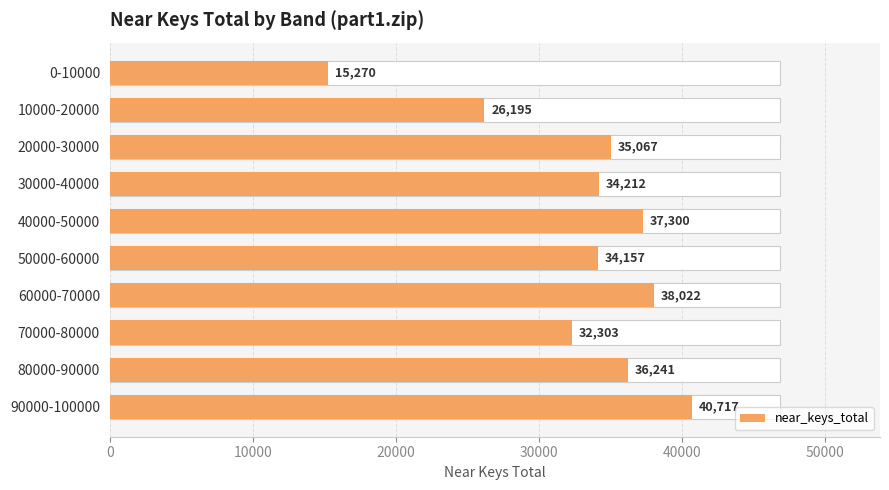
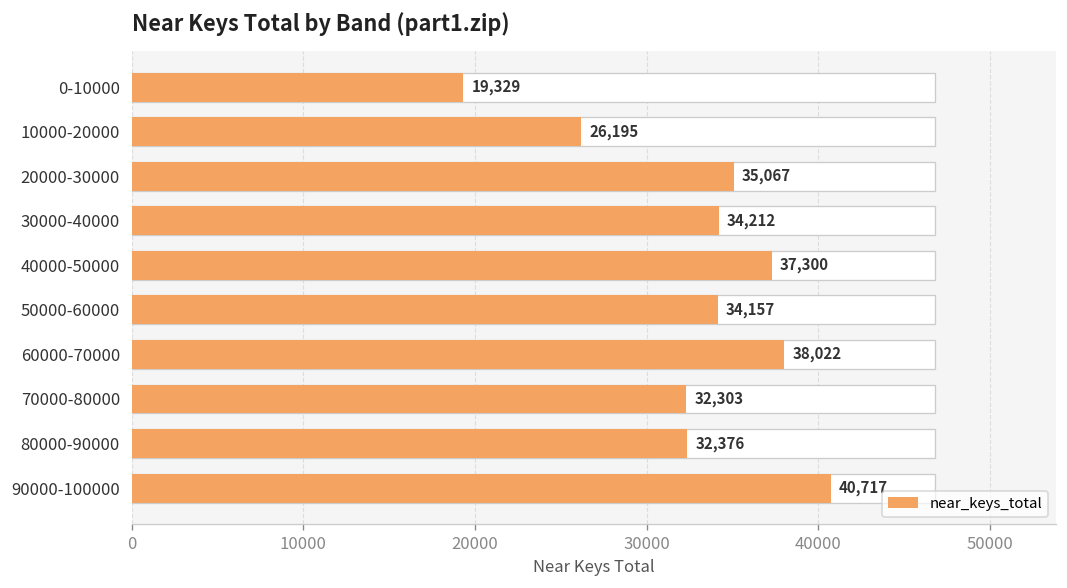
  {
    "near_keys_total": {
-     "0-10000": "15,270",
-     "80000-90000": "36,241"
+     "0-10000": "19,329",
+     "80000-90000": "32,376"
    }
  }
